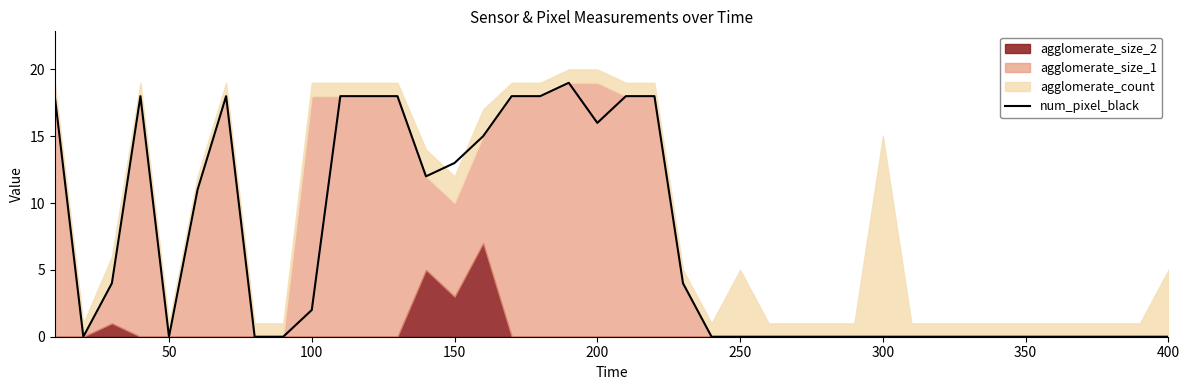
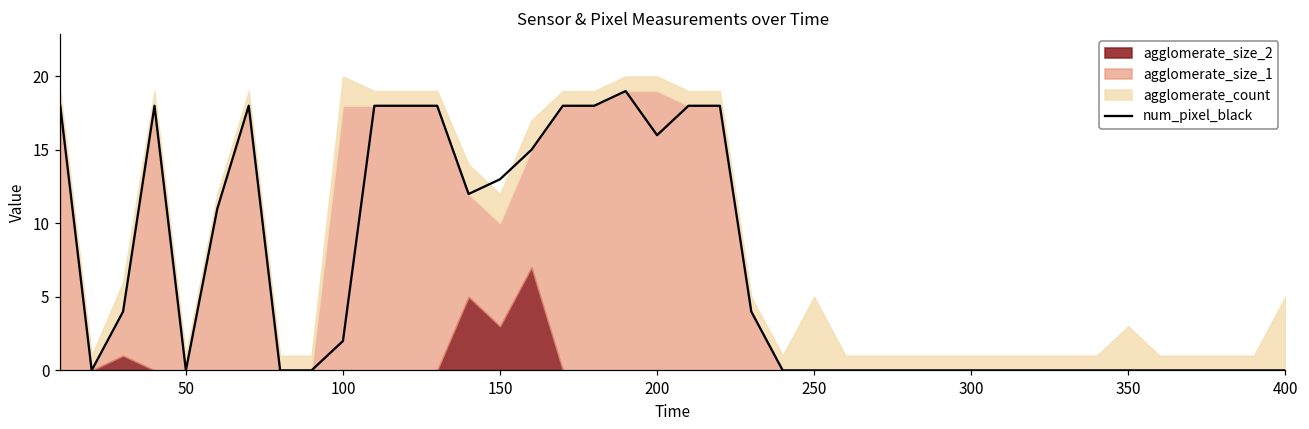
  {
    "num_pixel_black": {
      "100": 2,
      "150": 13,
      "200": 16
    },
    "agglomerate_size_2": {
      "100": 0,
      "150": 3,
      "200": 0
    },
    "agglomerate_count": {
      "50": 1,
-     "100": 1,
+     "100": 2,
      "150": 2,
      "200": 1,
      "250": 5,
-     "300": 15,
-     "350": 1,
+     "300": 1,
+     "350": 3,
      "400": 5
    }
  }
